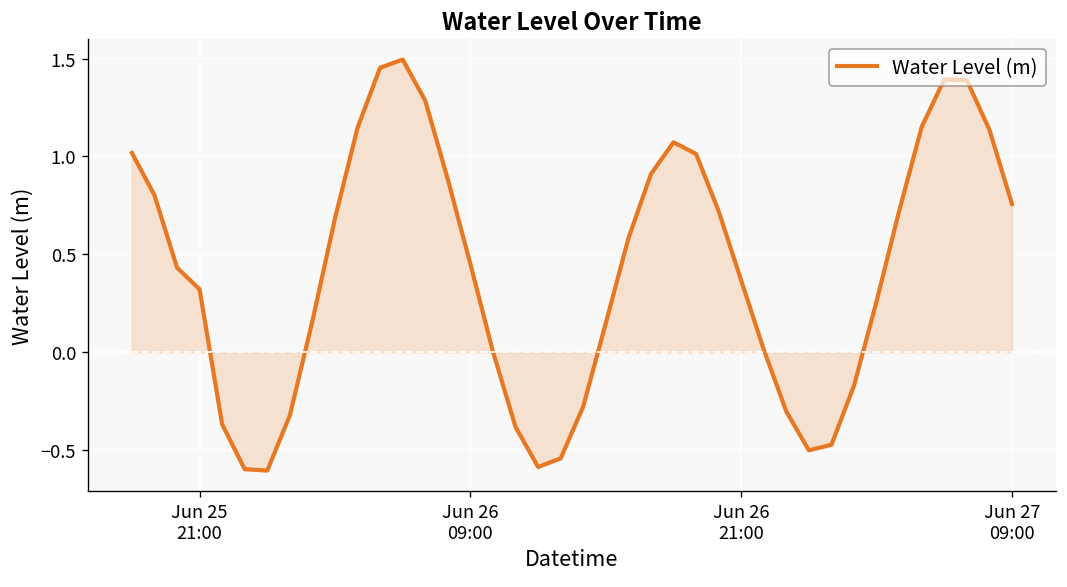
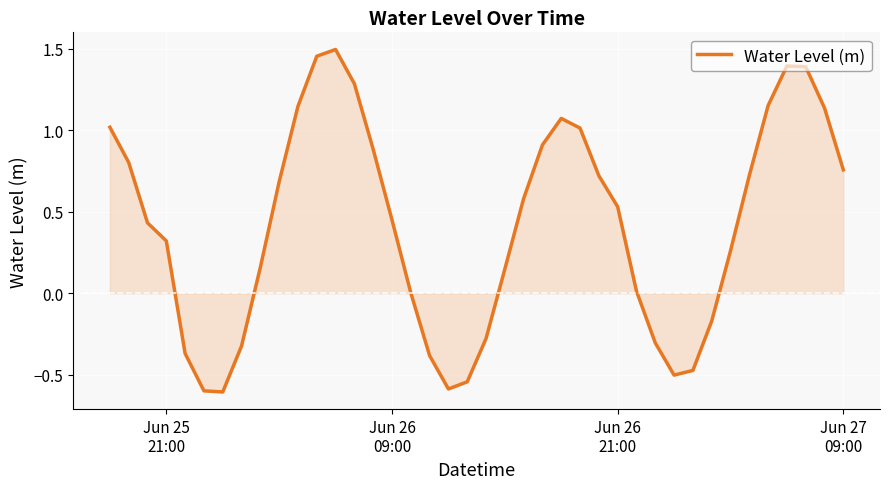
  {
    "Water Level (m)": {
-     "Jun 26 21:00": 0.37
+     "Jun 26 21:00": 0.53
    }
  }
